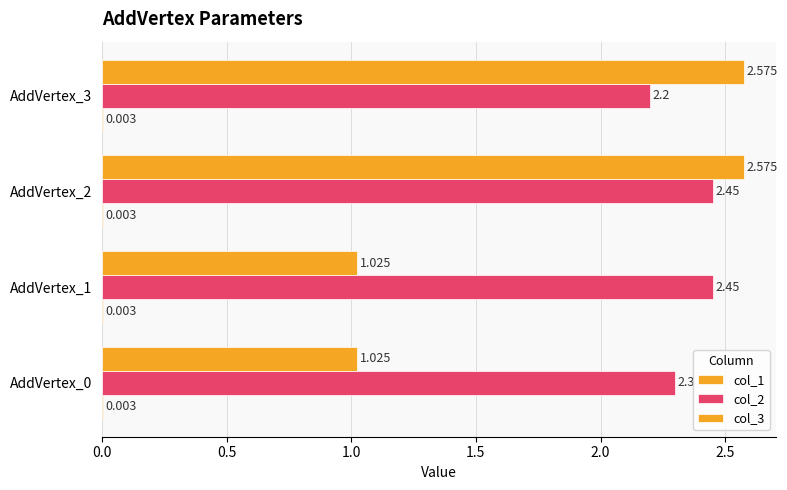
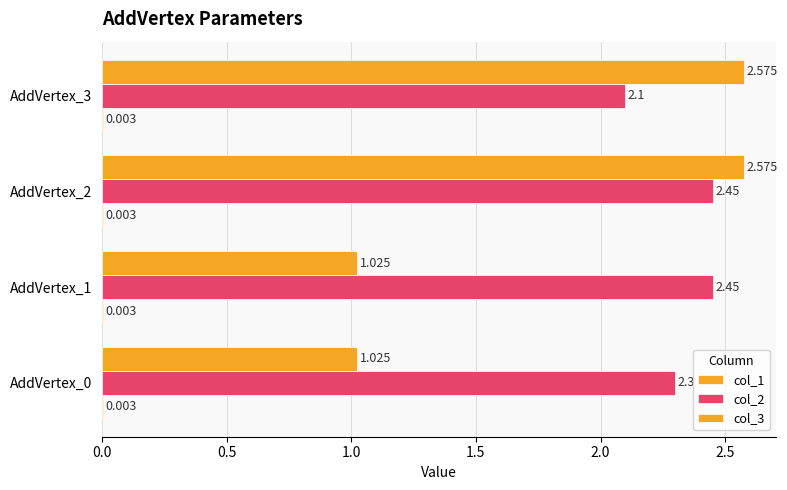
  {
    "col_2": {
-     "AddVertex_3": 2.2,
+     "AddVertex_3": 2.1,
      "AddVertex_2": 2.45,
      "AddVertex_1": 2.45
    }
  }
